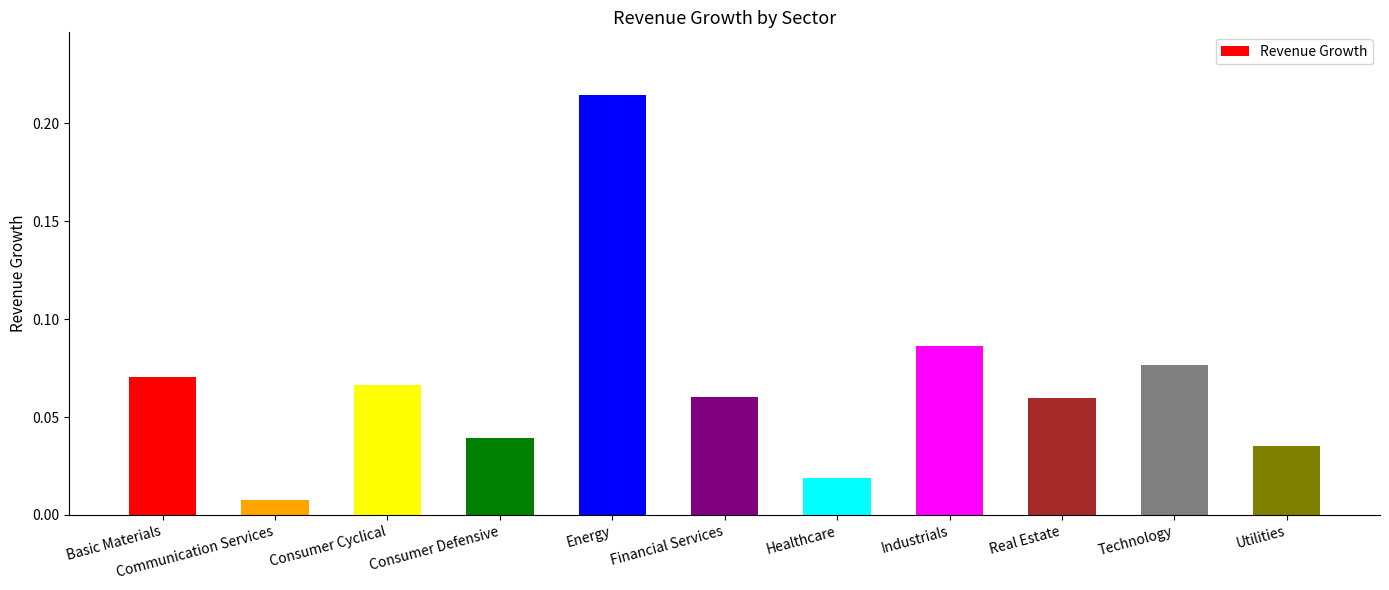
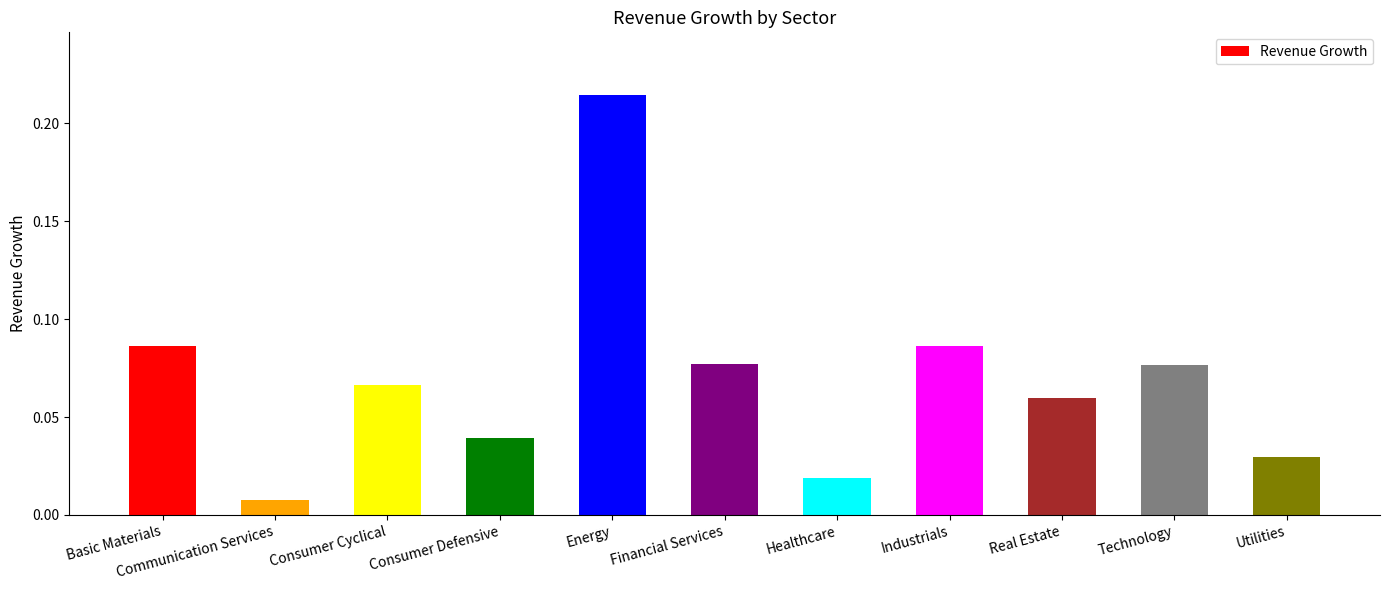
  {
-   "Basic Materials": 0.071,
+   "Basic Materials": 0.086,
    "Communication Services": 0.008,
    "Consumer Cyclical": 0.066,
    "Consumer Defensive": 0.039,
    "Energy": 0.214,
-   "Financial Services": 0.060,
+   "Financial Services": 0.077,
    "Healthcare": 0.019,
    "Industrials": 0.086,
    "Real Estate": 0.060,
    "Technology": 0.077,
-   "Utilities": 0.035
+   "Utilities": 0.029
  }
